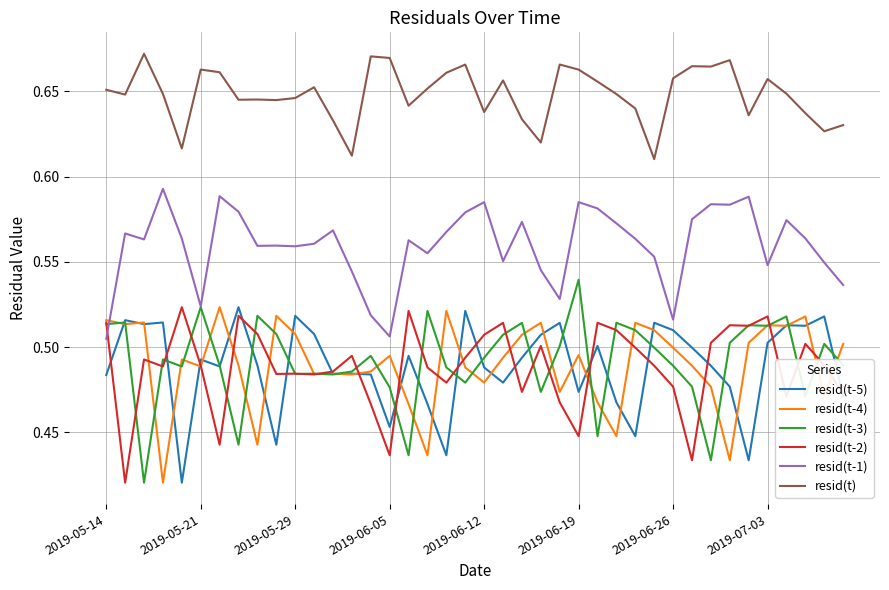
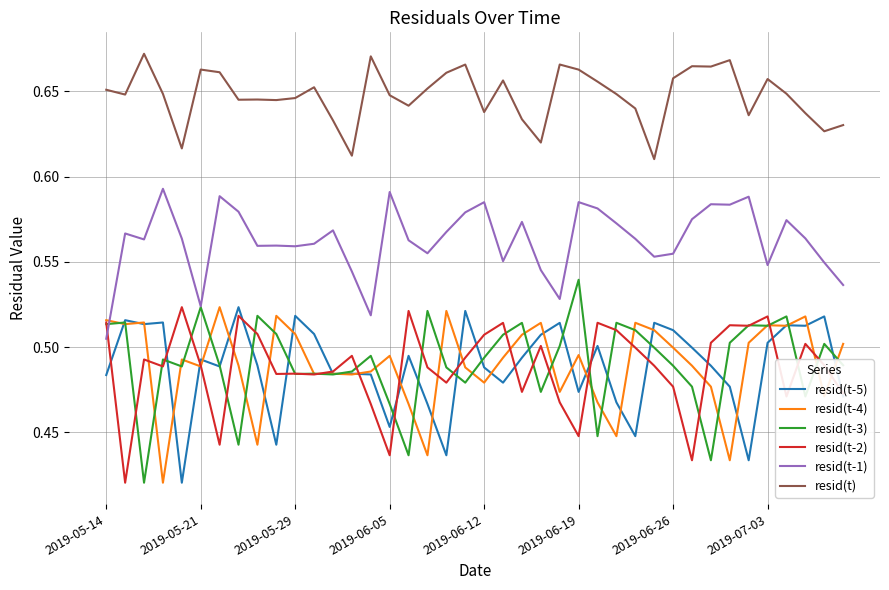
  {
    "resid(t-5)": {
      "2019-05-14": 0.484,
      "2019-05-21": 0.493,
      "2019-05-29": 0.518,
      "2019-06-05": 0.453,
      "2019-06-12": 0.488,
      "2019-06-19": 0.474,
      "2019-06-26": 0.510,
      "2019-07-03": 0.503
    },
    "resid(t-4)": {
      "2019-05-29": 0.508,
      "2019-06-05": 0.495,
      "2019-06-12": 0.479,
      "2019-06-19": 0.495,
      "2019-06-26": 0.500
    },
    "resid(t-3)": {
-     "2019-06-05": 0.476,
+     "2019-06-05": 0.467,
      "2019-06-12": 0.494,
      "2019-06-19": 0.540,
      "2019-06-26": 0.489
    },
    "resid(t-2)": {
      "2019-06-05": 0.437,
      "2019-06-12": 0.507,
      "2019-06-19": 0.448,
      "2019-06-26": 0.477,
      "2019-07-03": 0.518
    },
    "resid(t-1)": {
      "2019-05-14": 0.505,
      "2019-05-29": 0.559,
-     "2019-06-05": 0.506,
+     "2019-06-05": 0.591,
      "2019-06-12": 0.585,
      "2019-06-19": 0.585,
-     "2019-06-26": 0.516,
+     "2019-06-26": 0.555,
      "2019-07-03": 0.548
    },
    "resid(t)": {
      "2019-05-14": 0.651,
      "2019-05-21": 0.663,
      "2019-05-29": 0.646,
-     "2019-06-05": 0.670,
+     "2019-06-05": 0.648,
      "2019-06-12": 0.638,
      "2019-06-19": 0.663,
      "2019-06-26": 0.658,
      "2019-07-03": 0.657
    }
  }
